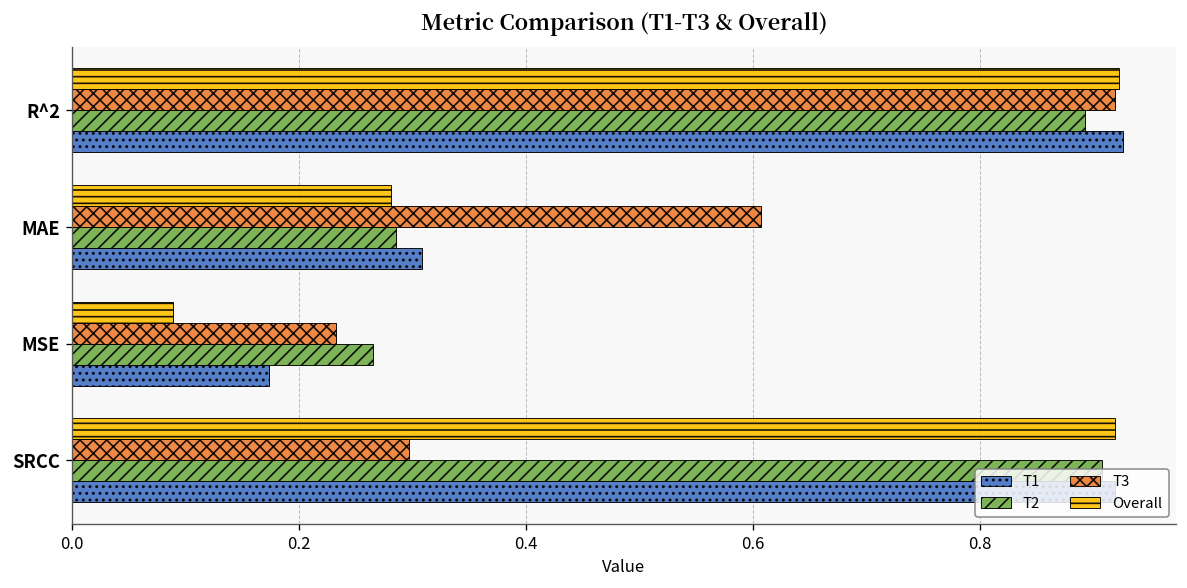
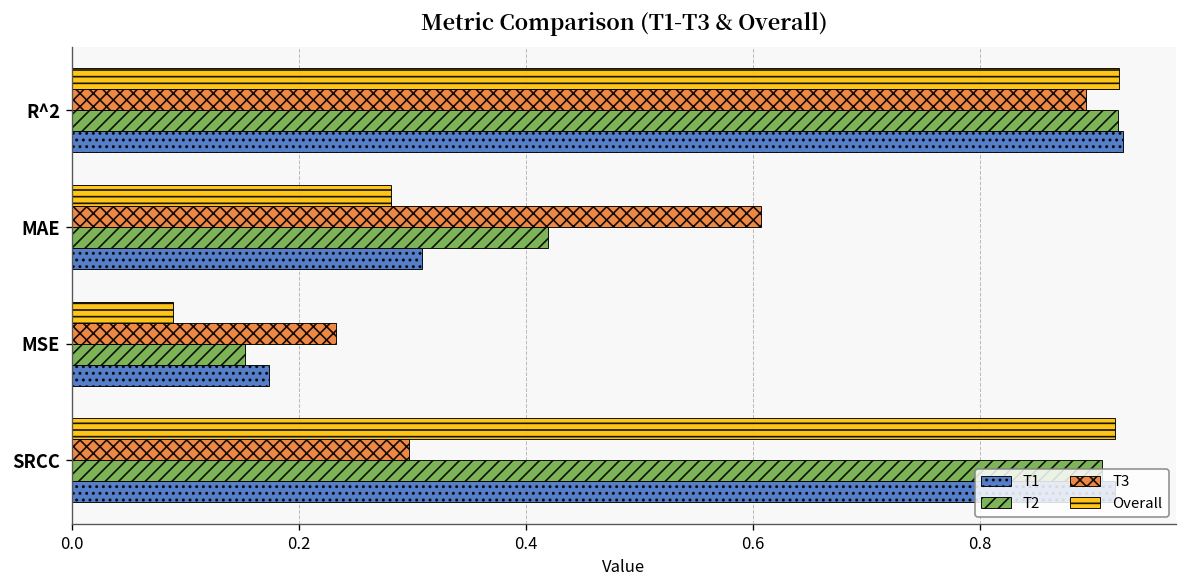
  {
    "T1": {
      "R^2": 0.93,
      "MAE": 0.31,
      "MSE": 0.17
    },
    "T2": {
-     "R^2": 0.89,
-     "MAE": 0.29,
-     "MSE": 0.27
+     "R^2": 0.92,
+     "MAE": 0.42,
+     "MSE": 0.15
    },
    "T3": {
-     "R^2": 0.92,
+     "R^2": 0.89,
      "MAE": 0.61,
      "MSE": 0.23,
      "SRCC": 0.30
    },
    "Overall": {
      "R^2": 0.92,
      "MAE": 0.28,
      "MSE": 0.09,
      "SRCC": 0.92
    }
  }
